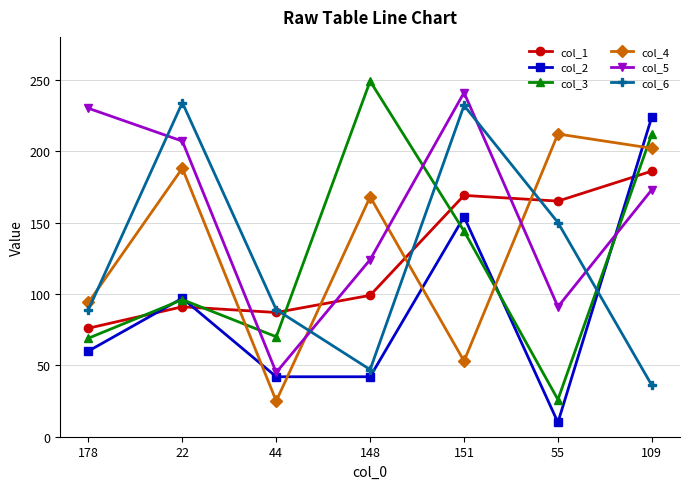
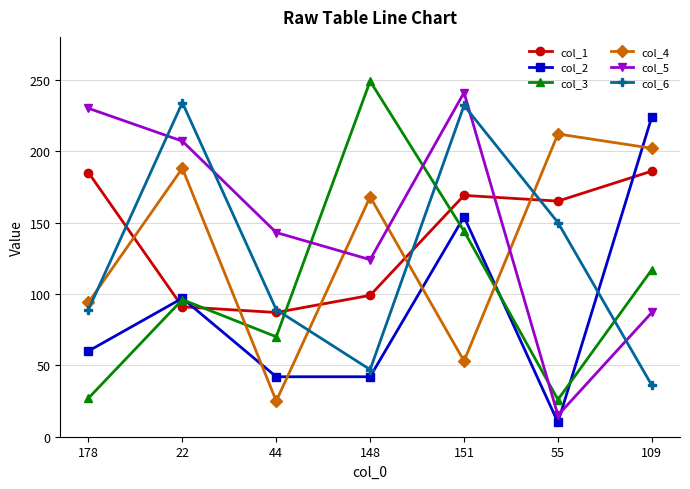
  {
    "col_1": {
-     "178": 76,
+     "178": 185,
      "22": 91,
      "44": 87,
      "148": 99,
      "151": 169,
      "55": 165,
      "109": 186
    },
    "col_2": {
      "178": 60,
      "44": 42,
      "148": 42,
      "151": 154,
      "55": 10,
      "109": 224
    },
    "col_3": {
-     "178": 69,
+     "178": 27,
      "44": 70,
      "148": 249,
      "151": 144,
      "55": 26,
-     "109": 212
+     "109": 117
    },
    "col_4": {
      "178": 94,
      "22": 188,
      "44": 25,
      "148": 168,
      "151": 53,
      "55": 212,
      "109": 202
    },
    "col_5": {
      "178": 230,
      "22": 207,
-     "44": 45,
+     "44": 143,
      "148": 124,
      "151": 241,
-     "55": 91,
-     "109": 173
+     "55": 15,
+     "109": 87
    },
    "col_6": {
      "178": 89,
      "22": 234,
      "44": 89,
      "148": 47,
      "151": 232,
      "55": 150,
      "109": 36
    }
  }
